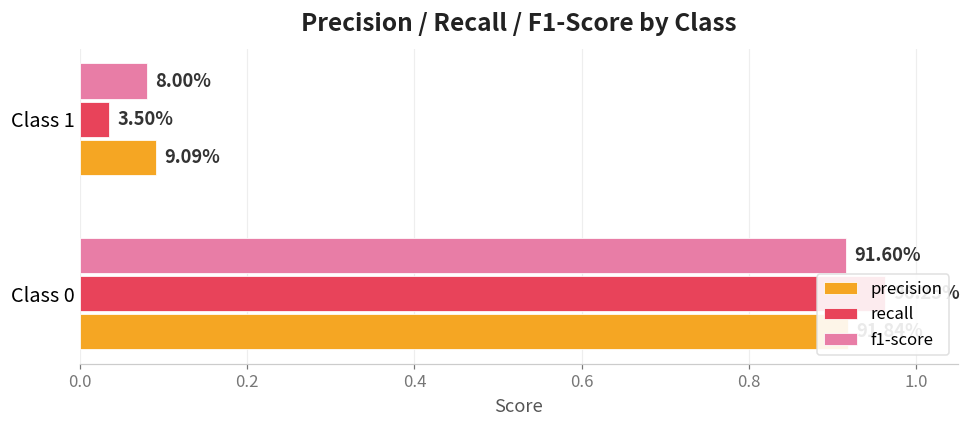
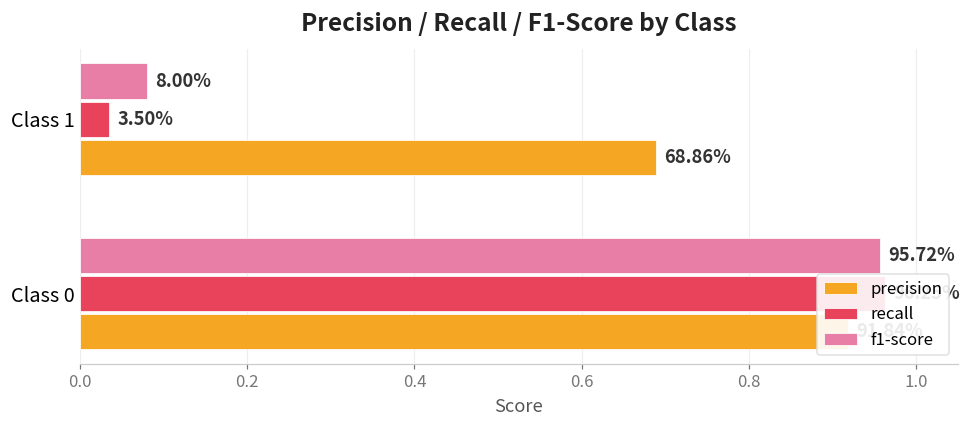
  {
    "precision": {
-     "Class 1": "9.09%"
+     "Class 1": "68.86%"
    },
    "recall": {
      "Class 1": "3.50%"
    },
    "f1-score": {
      "Class 1": "8.00%",
-     "Class 0": "91.60%"
+     "Class 0": "95.72%"
    }
  }
